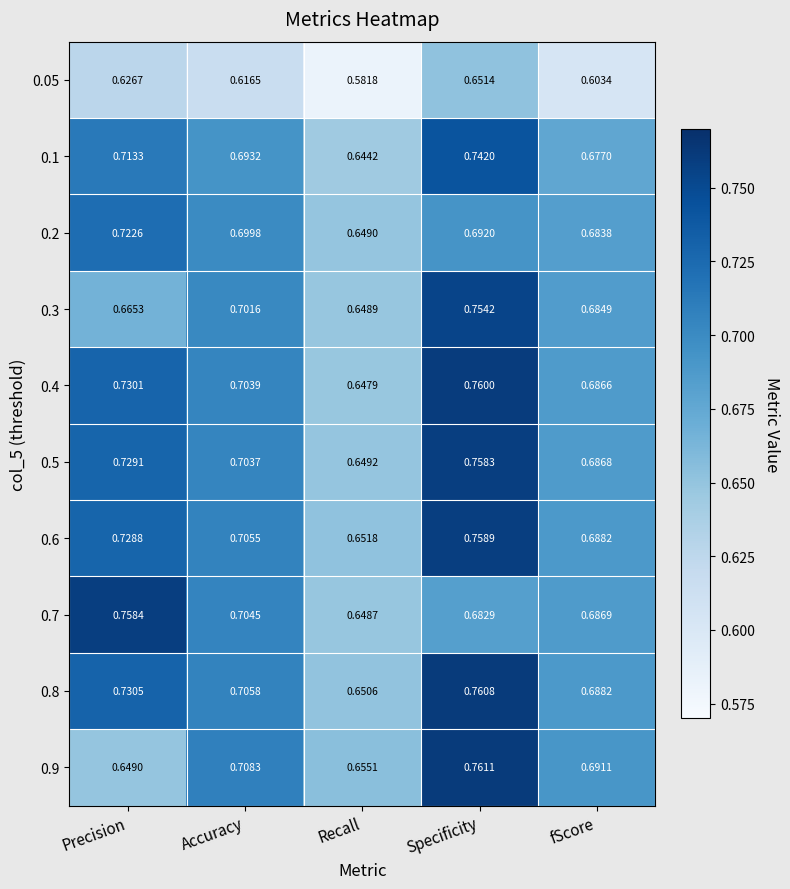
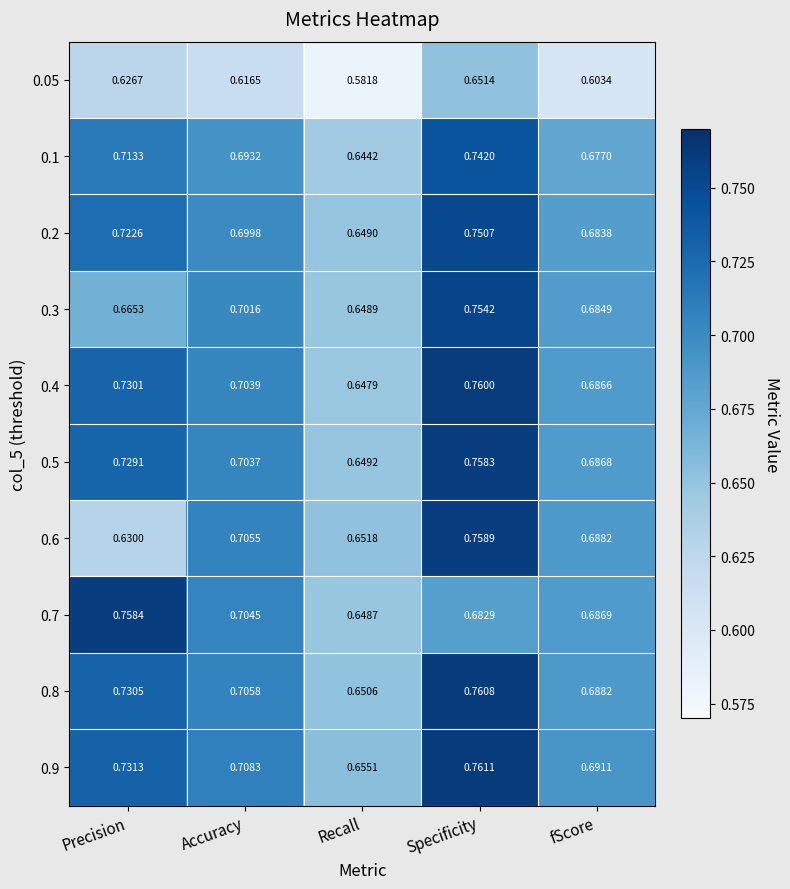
  {
    "0.05": {
      "Precision": 0.6267,
      "Accuracy": 0.6165,
      "Recall": 0.5818,
      "Specificity": 0.6514,
      "fScore": 0.6034
    },
    "0.1": {
      "Precision": 0.7133,
      "Accuracy": 0.6932,
      "Recall": 0.6442,
      "Specificity": 0.7420,
      "fScore": 0.6770
    },
    "0.2": {
      "Precision": 0.7226,
      "Accuracy": 0.6998,
      "Recall": 0.6490,
-     "Specificity": 0.6920,
+     "Specificity": 0.7507,
      "fScore": 0.6838
    },
    "0.3": {
      "Precision": 0.6653,
      "Accuracy": 0.7016,
      "Recall": 0.6489,
      "Specificity": 0.7542,
      "fScore": 0.6849
    },
    "0.4": {
      "Precision": 0.7301,
      "Accuracy": 0.7039,
      "Recall": 0.6479,
      "Specificity": 0.7600,
      "fScore": 0.6866
    },
    "0.5": {
      "Precision": 0.7291,
      "Accuracy": 0.7037,
      "Recall": 0.6492,
      "Specificity": 0.7583,
      "fScore": 0.6868
    },
    "0.6": {
-     "Precision": 0.7288,
+     "Precision": 0.6300,
      "Accuracy": 0.7055,
      "Recall": 0.6518,
      "Specificity": 0.7589,
      "fScore": 0.6882
    },
    "0.7": {
      "Precision": 0.7584,
      "Accuracy": 0.7045,
      "Recall": 0.6487,
      "Specificity": 0.6829,
      "fScore": 0.6869
    },
    "0.8": {
      "Precision": 0.7305,
      "Accuracy": 0.7058,
      "Recall": 0.6506,
      "Specificity": 0.7608,
      "fScore": 0.6882
    },
    "0.9": {
-     "Precision": 0.6490,
+     "Precision": 0.7313,
      "Accuracy": 0.7083,
      "Recall": 0.6551,
      "Specificity": 0.7611,
      "fScore": 0.6911
    }
  }
